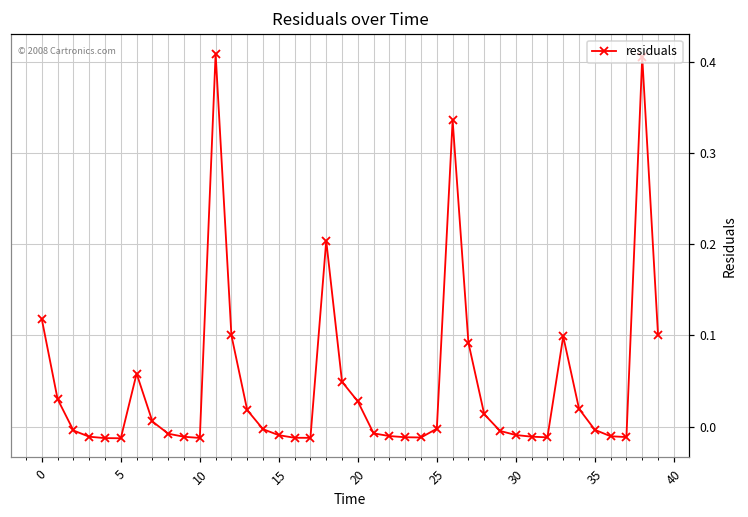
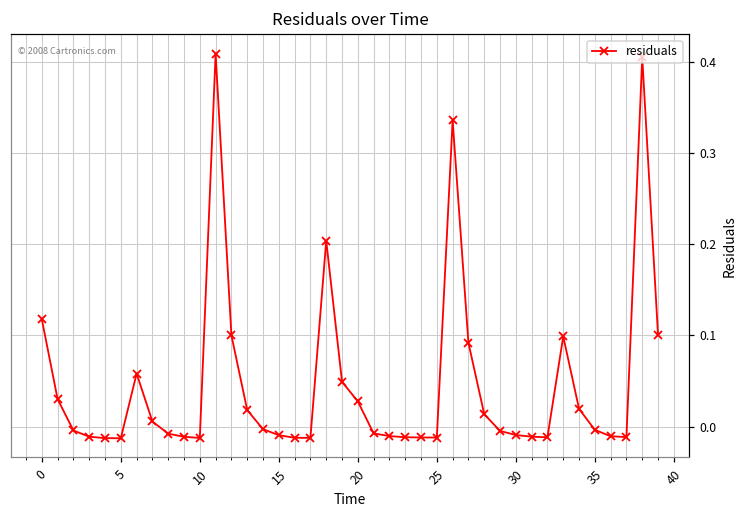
  {
    "0": 0.12,
    "5": -0.01,
    "10": -0.01,
    "15": -0.01,
    "20": 0.03,
-   "25": 0.00,
+   "25": -0.01,
    "30": -0.01,
    "35": 0.00
  }
